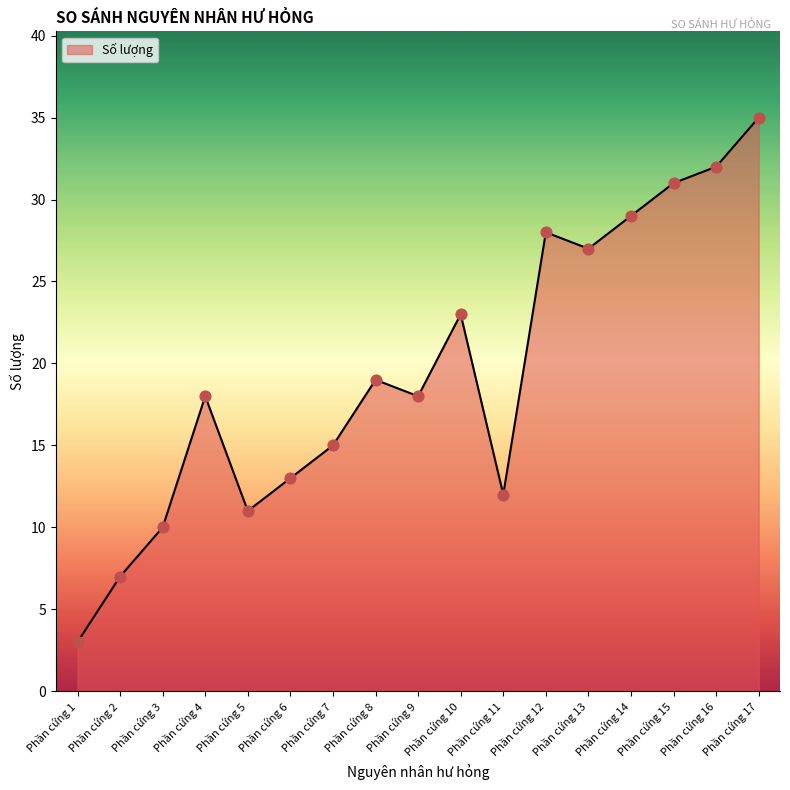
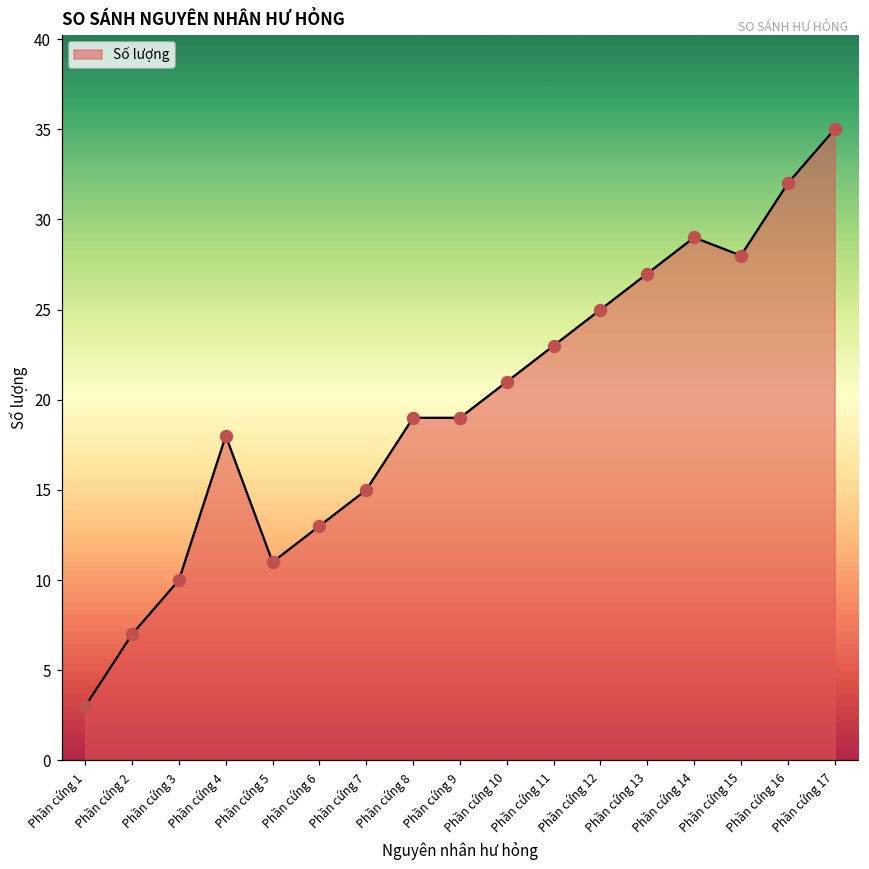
  {
    "Phần cứng 1": 3,
    "Phần cứng 2": 7,
    "Phần cứng 3": 10,
    "Phần cứng 4": 18,
    "Phần cứng 5": 11,
    "Phần cứng 6": 13,
    "Phần cứng 7": 15,
    "Phần cứng 8": 19,
-   "Phần cứng 9": 18,
-   "Phần cứng 10": 23,
-   "Phần cứng 11": 12,
-   "Phần cứng 12": 28,
+   "Phần cứng 9": 19,
+   "Phần cứng 10": 21,
+   "Phần cứng 11": 23,
+   "Phần cứng 12": 25,
    "Phần cứng 13": 27,
    "Phần cứng 14": 29,
-   "Phần cứng 15": 31,
+   "Phần cứng 15": 28,
    "Phần cứng 16": 32,
    "Phần cứng 17": 35
  }
